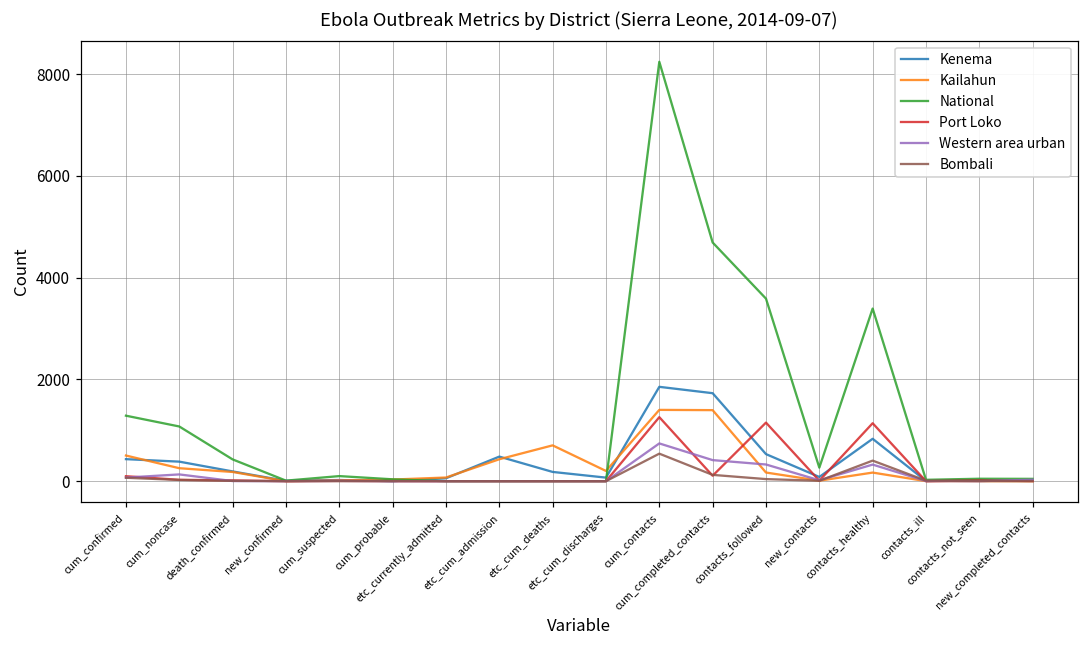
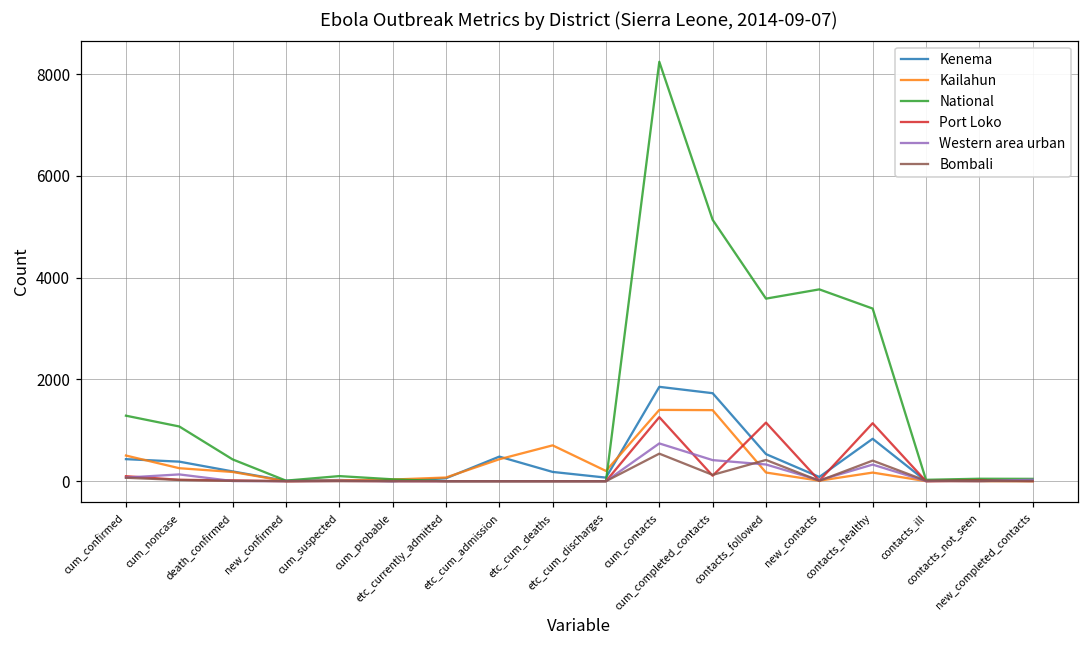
  {
    "Kenema": {
      "cum_confirmed": 400,
      "cum_noncase": 400,
      "etc_cum_deaths": 200,
      "etc_cum_discharges": 100,
      "cum_contacts": 1900,
      "cum_completed_contacts": 1700,
      "contacts_followed": 500,
      "new_contacts": 100,
      "contacts_healthy": 800
    },
    "Kailahun": {
      "cum_confirmed": 500,
      "cum_noncase": 300,
      "etc_cum_deaths": 700,
      "etc_cum_discharges": 200,
      "cum_contacts": 1400,
      "cum_completed_contacts": 1400,
      "contacts_followed": 200,
      "contacts_healthy": 200
    },
    "National": {
      "cum_confirmed": 1300,
      "cum_noncase": 1100,
      "death_confirmed": 400,
      "cum_suspected": 100,
      "cum_contacts": 8200,
-     "cum_completed_contacts": 4700,
+     "cum_completed_contacts": 5100,
      "contacts_followed": 3600,
-     "new_contacts": 300,
+     "new_contacts": 3800,
      "contacts_healthy": 3400
    },
    "Port Loko": {
      "cum_contacts": 1300,
      "contacts_followed": 1200,
      "contacts_healthy": 1100
    },
    "Western area urban": {
      "cum_noncase": 100,
      "cum_contacts": 700,
      "cum_completed_contacts": 400,
      "contacts_followed": 300,
      "contacts_healthy": 300
    },
    "Bombali": {
      "cum_contacts": 500,
-     "contacts_followed": 0,
+     "contacts_followed": 400,
      "contacts_healthy": 400
    }
  }
